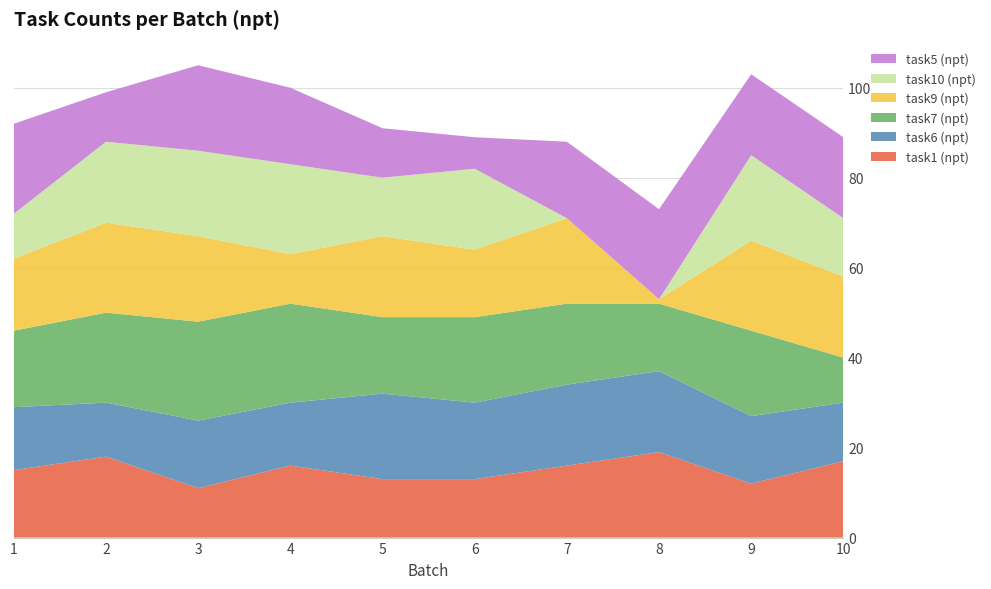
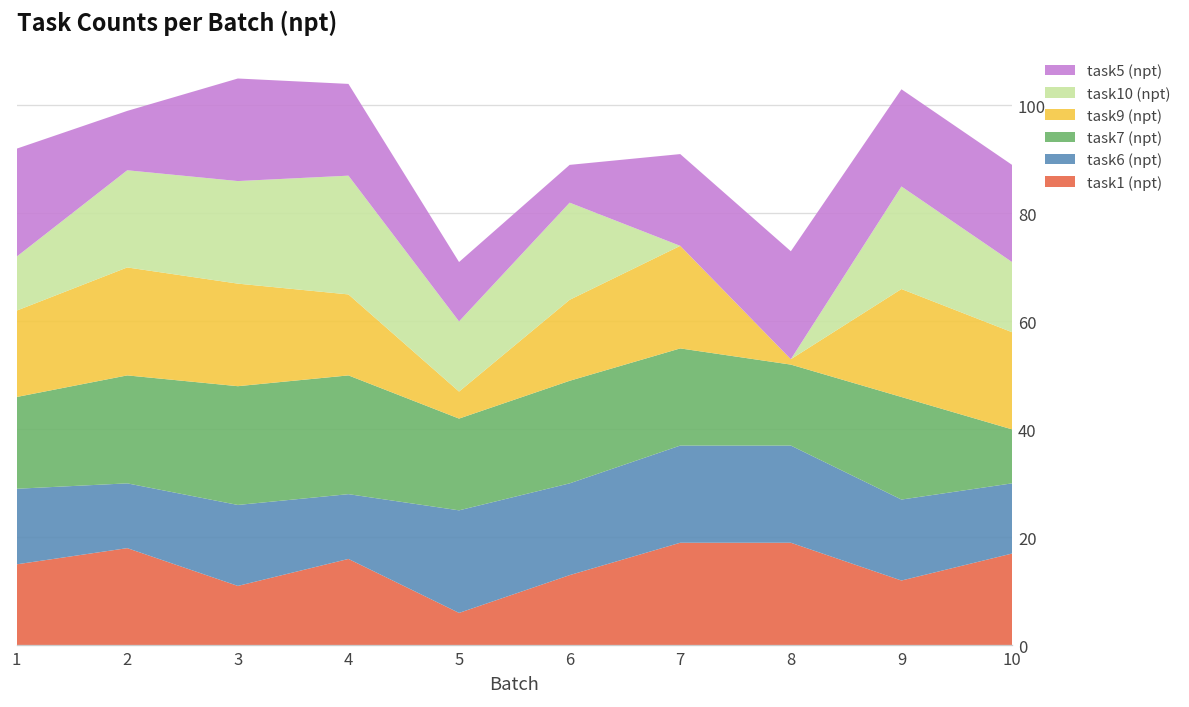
  {
    "task1 (npt)": {
      "1": 15,
      "2": 18,
      "3": 11,
      "4": 16,
-     "5": 13,
+     "5": 6,
      "6": 13,
-     "7": 16,
+     "7": 19,
      "8": 19,
      "9": 12,
      "10": 17
    },
    "task6 (npt)": {
      "1": 14,
      "2": 12,
      "3": 15,
-     "4": 14,
+     "4": 12,
      "5": 19,
      "6": 17,
      "7": 18,
      "8": 18,
      "9": 15,
      "10": 13
    },
    "task7 (npt)": {
      "1": 17,
      "2": 20,
      "3": 22,
      "4": 22,
      "5": 17,
      "6": 19,
      "7": 18,
      "8": 15,
      "9": 19,
      "10": 10
    },
    "task9 (npt)": {
      "1": 16,
      "2": 20,
      "3": 19,
-     "4": 11,
-     "5": 18,
+     "4": 15,
+     "5": 5,
      "6": 15,
      "9": 20,
      "10": 18
    },
    "task10 (npt)": {
      "1": 10,
      "2": 18,
      "3": 19,
-     "4": 20,
+     "4": 22,
      "5": 13,
      "6": 18,
      "9": 19,
      "10": 13
    },
    "task5 (npt)": {
      "1": 20,
      "2": 11,
      "3": 19,
      "4": 17,
      "5": 11,
      "6": 7,
      "7": 17,
      "8": 20,
      "9": 18,
      "10": 18
    }
  }
